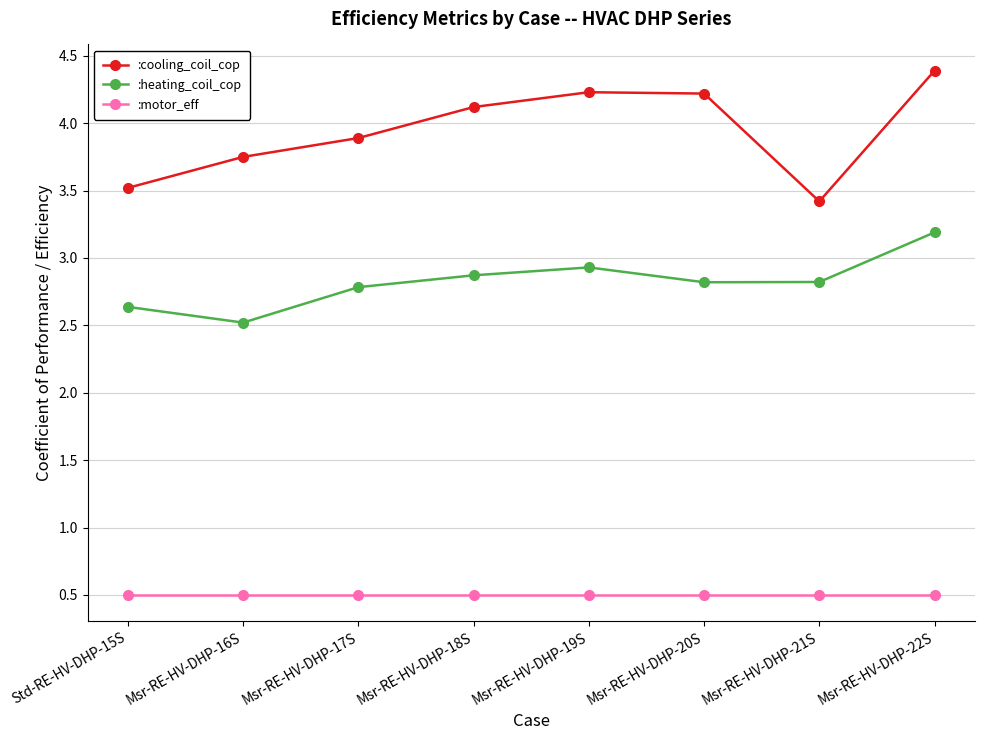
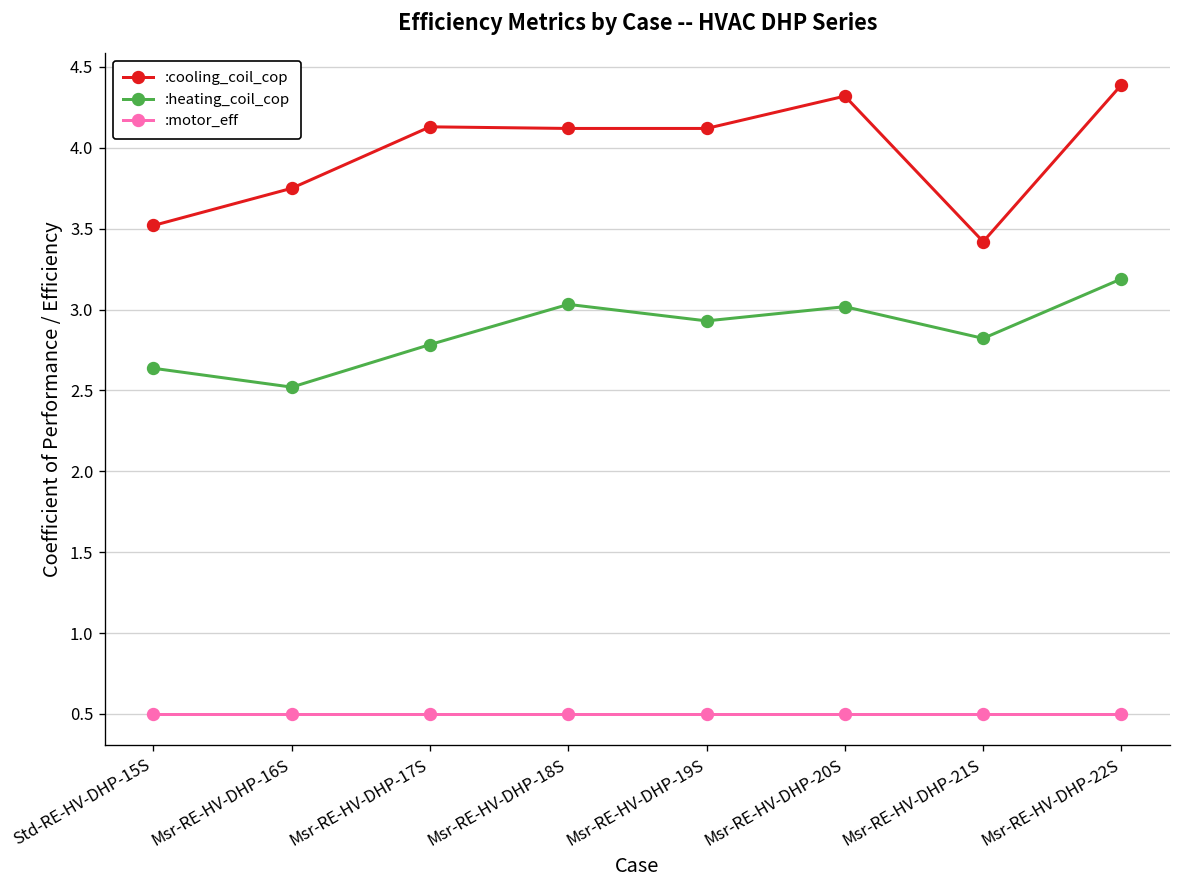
  {
    ":cooling_coil_cop": {
      "Std-RE-HV-DHP-15S": 3.52,
      "Msr-RE-HV-DHP-16S": 3.75,
-     "Msr-RE-HV-DHP-17S": 3.89,
+     "Msr-RE-HV-DHP-17S": 4.13,
      "Msr-RE-HV-DHP-18S": 4.12,
-     "Msr-RE-HV-DHP-19S": 4.23,
-     "Msr-RE-HV-DHP-20S": 4.22,
+     "Msr-RE-HV-DHP-19S": 4.12,
+     "Msr-RE-HV-DHP-20S": 4.32,
      "Msr-RE-HV-DHP-21S": 3.42,
      "Msr-RE-HV-DHP-22S": 4.39
    },
    ":heating_coil_cop": {
      "Std-RE-HV-DHP-15S": 2.64,
      "Msr-RE-HV-DHP-16S": 2.52,
      "Msr-RE-HV-DHP-17S": 2.78,
-     "Msr-RE-HV-DHP-18S": 2.87,
+     "Msr-RE-HV-DHP-18S": 3.03,
      "Msr-RE-HV-DHP-19S": 2.93,
-     "Msr-RE-HV-DHP-20S": 2.82,
+     "Msr-RE-HV-DHP-20S": 3.02,
      "Msr-RE-HV-DHP-21S": 2.82,
      "Msr-RE-HV-DHP-22S": 3.19
    },
    ":motor_eff": {
      "Std-RE-HV-DHP-15S": 0.50,
      "Msr-RE-HV-DHP-16S": 0.50,
      "Msr-RE-HV-DHP-17S": 0.50,
      "Msr-RE-HV-DHP-18S": 0.50,
      "Msr-RE-HV-DHP-19S": 0.50,
      "Msr-RE-HV-DHP-20S": 0.50,
      "Msr-RE-HV-DHP-21S": 0.50,
      "Msr-RE-HV-DHP-22S": 0.50
    }
  }
